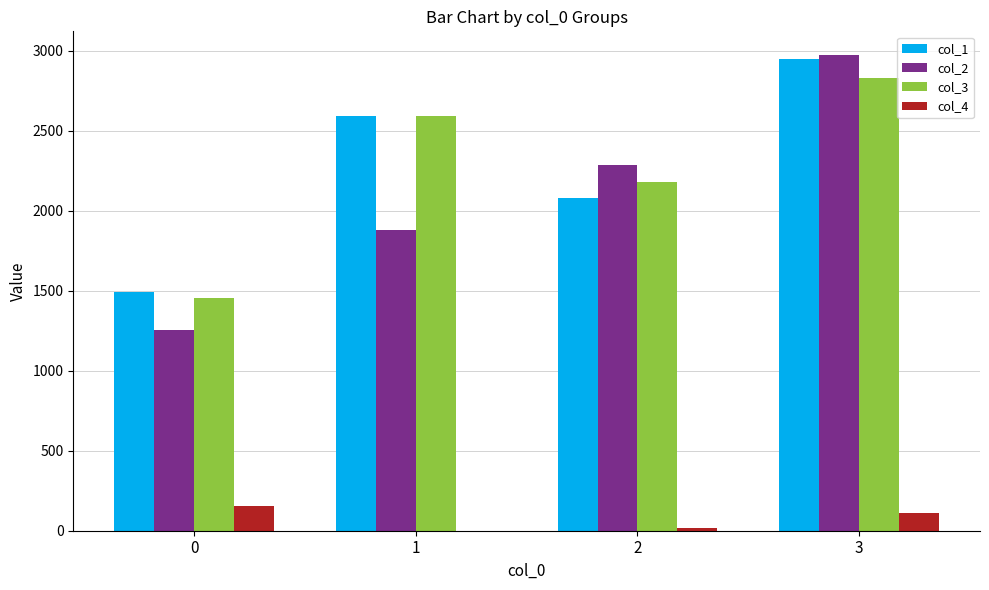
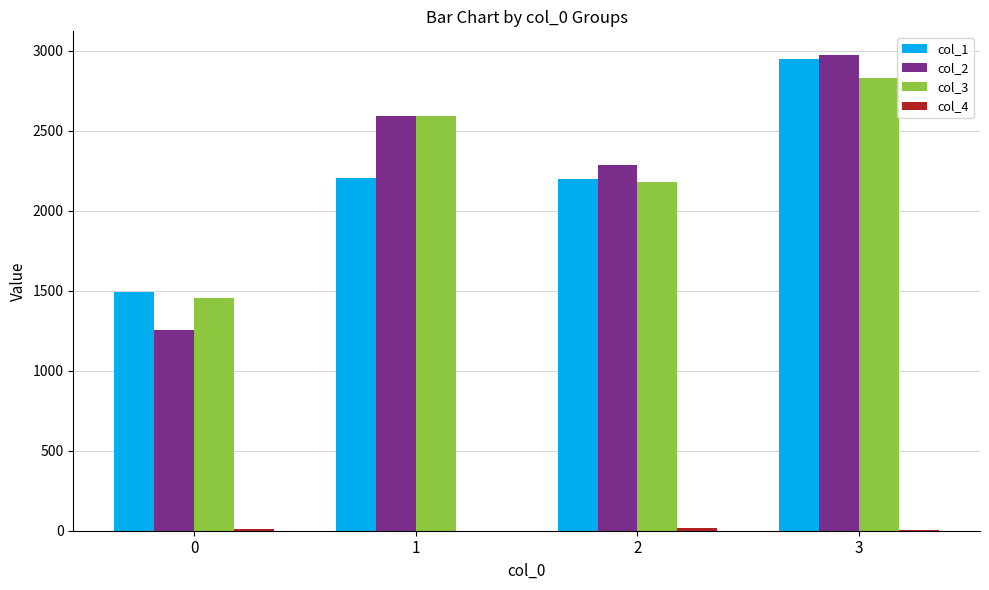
  {
    "col_1": {
      "0": 1500,
-     "1": 2600,
-     "2": 2080,
+     "1": 2210,
+     "2": 2200,
      "3": 2950
    },
    "col_2": {
      "0": 1260,
-     "1": 1880,
+     "1": 2600,
      "2": 2290,
      "3": 2970
    },
    "col_3": {
      "0": 1460,
      "1": 2590,
      "2": 2180,
      "3": 2830
    },
    "col_4": {
-     "0": 160,
+     "0": 10,
      "1": 0,
      "2": 20,
-     "3": 110
+     "3": 0
    }
  }
